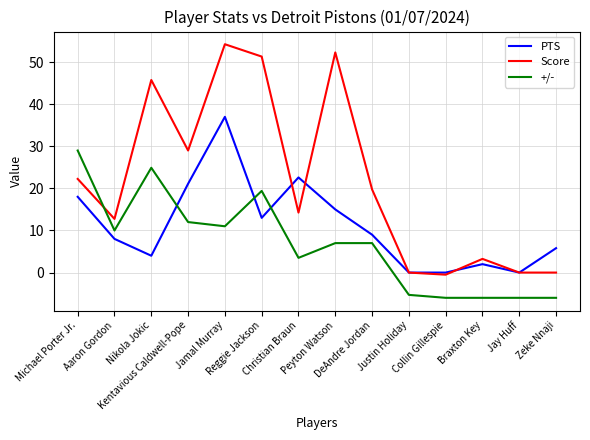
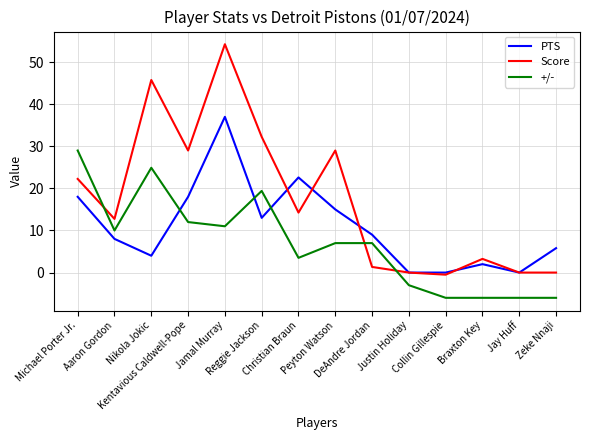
  {
    "PTS": {
      "Michael Porter Jr.": 18,
      "Aaron Gordon": 8,
      "Nikola Jokic": 4,
-     "Kentavious Caldwell-Pope": 21,
+     "Kentavious Caldwell-Pope": 18,
      "Jamal Murray": 37,
      "Reggie Jackson": 13,
      "Christian Braun": 23,
      "Peyton Watson": 15,
      "DeAndre Jordan": 9,
      "Braxton Key": 2,
      "Zeke Nnaji": 6
    },
    "Score": {
      "Michael Porter Jr.": 22,
      "Aaron Gordon": 13,
      "Nikola Jokic": 46,
      "Kentavious Caldwell-Pope": 29,
      "Jamal Murray": 54,
-     "Reggie Jackson": 51,
+     "Reggie Jackson": 32,
      "Christian Braun": 14,
-     "Peyton Watson": 52,
-     "DeAndre Jordan": 20,
+     "Peyton Watson": 29,
+     "DeAndre Jordan": 1,
      "Braxton Key": 3,
      "Zeke Nnaji": 0
    },
    "+/-": {
      "Michael Porter Jr.": 29,
      "Aaron Gordon": 10,
      "Nikola Jokic": 25,
      "Kentavious Caldwell-Pope": 12,
      "Jamal Murray": 11,
      "Reggie Jackson": 19,
      "Christian Braun": 4,
      "Peyton Watson": 7,
      "DeAndre Jordan": 7,
-     "Justin Holiday": -5,
+     "Justin Holiday": -3,
      "Collin Gillespie": -6,
      "Braxton Key": -6,
      "Jay Huff": -6,
      "Zeke Nnaji": -6
    }
  }
